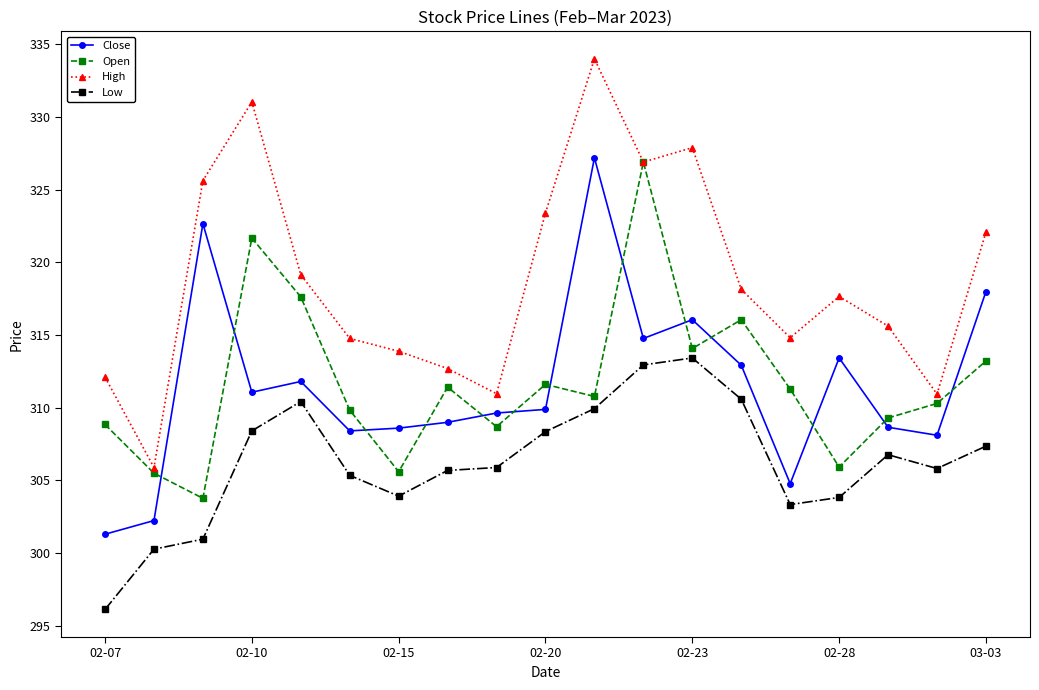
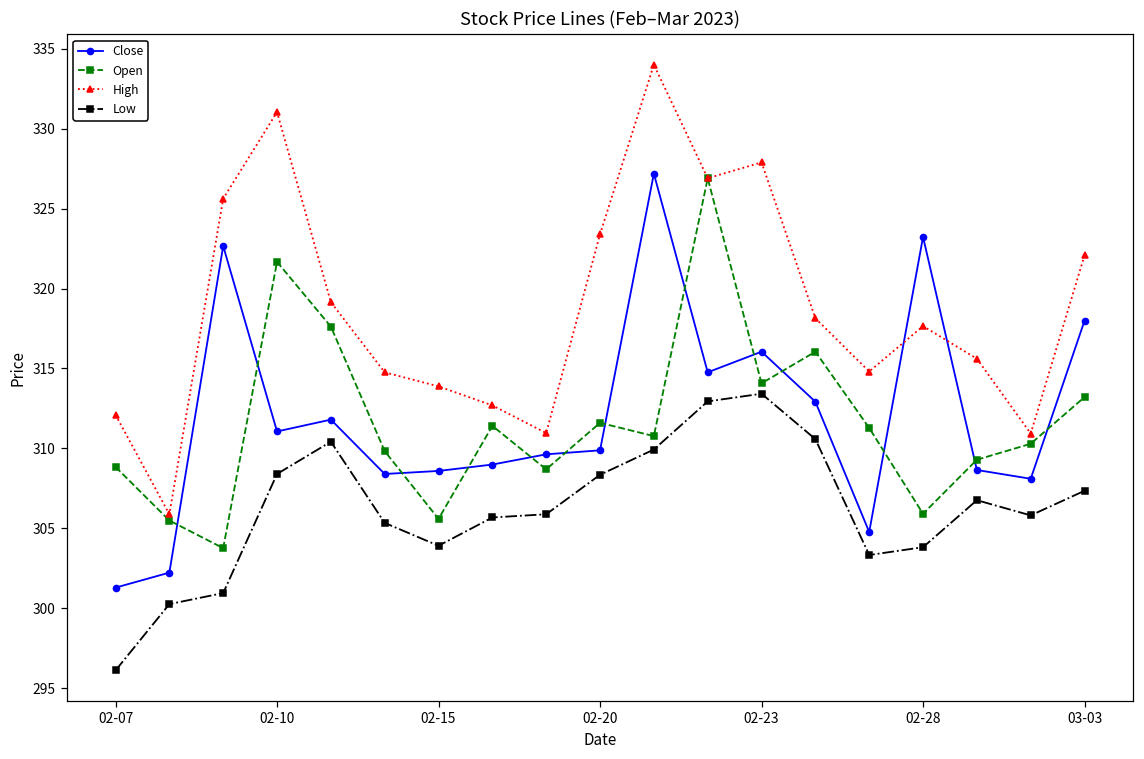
  {
    "Close": {
      "02-07": 301.3,
      "02-10": 311.1,
      "02-15": 308.6,
      "02-20": 309.9,
      "02-23": 316.1,
-     "02-28": 313.4,
+     "02-28": 323.2,
      "03-03": 318.0
    },
    "Open": {
      "02-07": 308.8,
      "02-10": 321.7,
      "02-15": 305.6,
      "02-20": 311.6,
      "02-23": 314.1,
      "02-28": 305.9,
      "03-03": 313.2
    },
    "High": {
      "02-07": 312.1,
      "02-10": 331.0,
      "02-15": 313.9,
      "02-20": 323.4,
      "02-23": 327.9,
      "02-28": 317.7,
      "03-03": 322.1
    },
    "Low": {
      "02-07": 296.1,
      "02-10": 308.4,
      "02-15": 303.9,
      "02-20": 308.4,
      "02-23": 313.4,
      "02-28": 303.8,
      "03-03": 307.4
    }
  }
